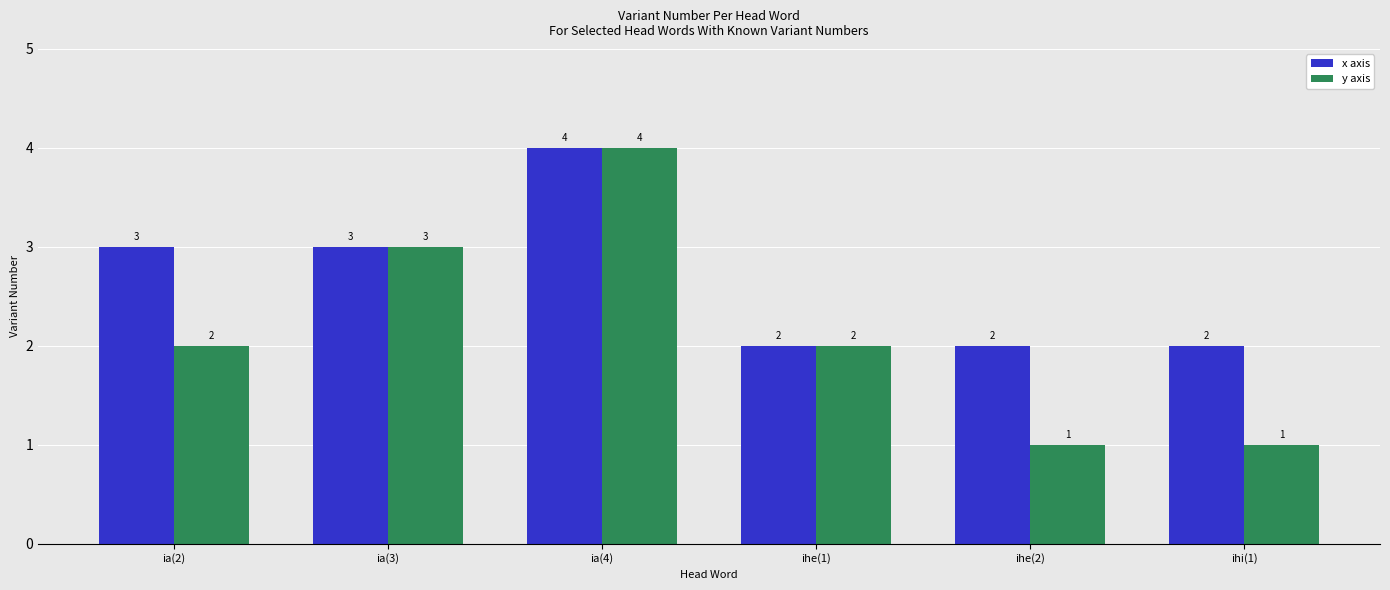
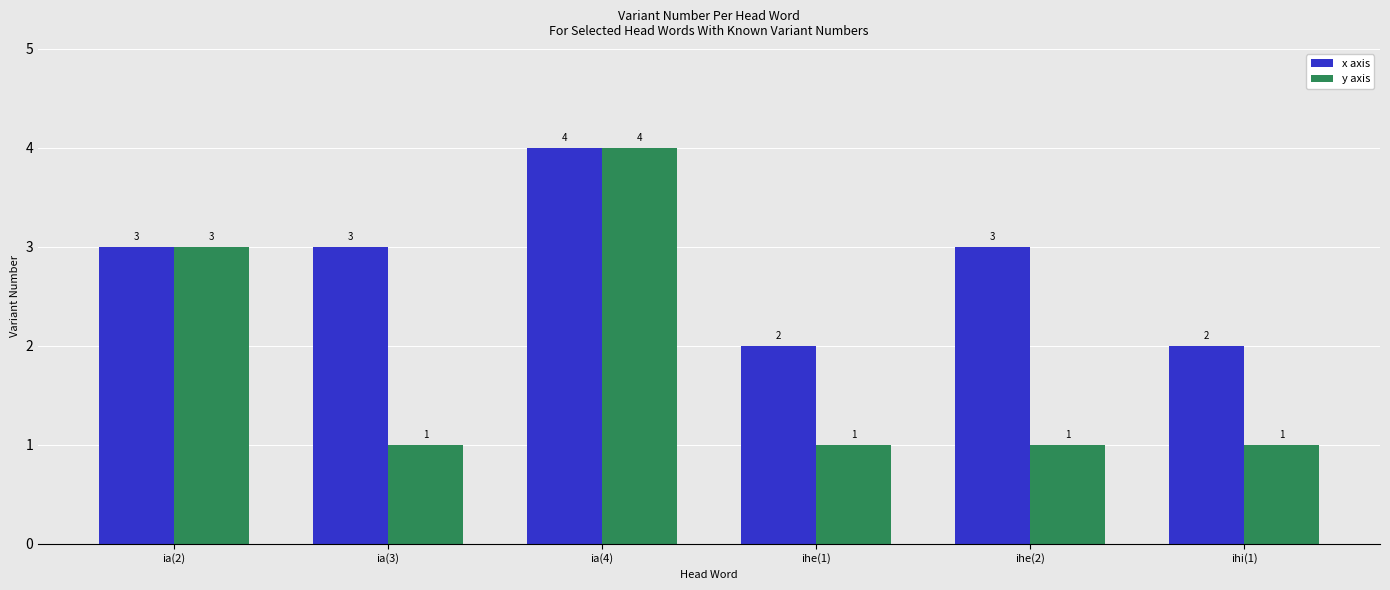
  {
    "x axis": {
      "ia(2)": 3,
      "ia(3)": 3,
      "ia(4)": 4,
      "ihe(1)": 2,
-     "ihe(2)": 2,
+     "ihe(2)": 3,
      "ihi(1)": 2
    },
    "y axis": {
-     "ia(2)": 2,
-     "ia(3)": 3,
+     "ia(2)": 3,
+     "ia(3)": 1,
      "ia(4)": 4,
-     "ihe(1)": 2,
+     "ihe(1)": 1,
      "ihe(2)": 1,
      "ihi(1)": 1
    }
  }
